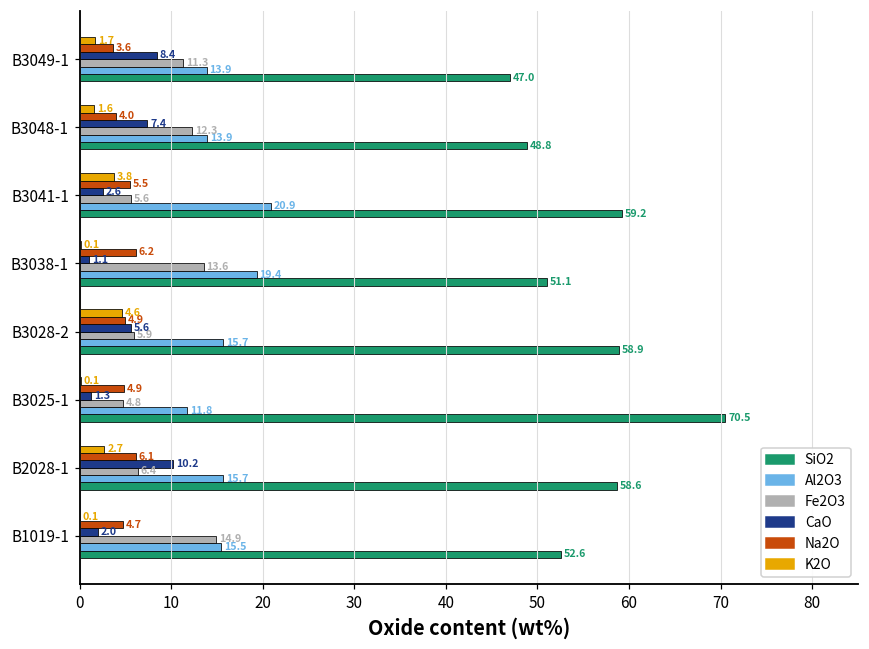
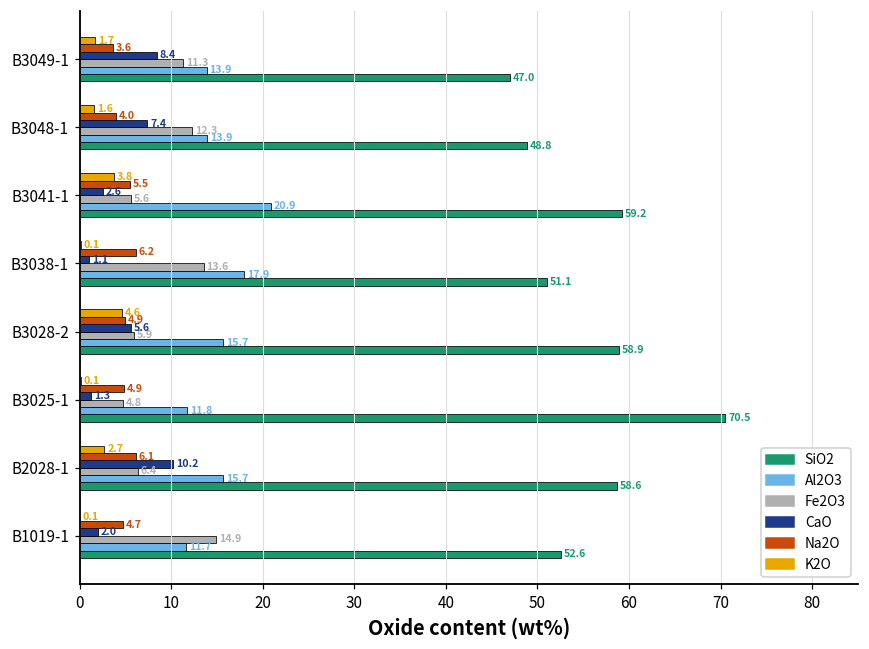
  {
    "SiO2": {
      "B3049-1": 47.0,
      "B3048-1": 48.8,
      "B3041-1": 59.2,
      "B3038-1": 51.1,
      "B3028-2": 58.9,
      "B3025-1": 70.5,
      "B2028-1": 58.6,
      "B1019-1": 52.6
    },
    "Al2O3": {
      "B3049-1": 13.9,
      "B3048-1": 13.9,
      "B3041-1": 20.9,
-     "B3038-1": 19.4,
+     "B3038-1": 17.9,
      "B3028-2": 15.7,
      "B3025-1": 11.8,
      "B2028-1": 15.7,
-     "B1019-1": 15.5
+     "B1019-1": 11.7
    },
    "Fe2O3": {
      "B3049-1": 11.3,
      "B3048-1": 12.3,
      "B3041-1": 5.6,
      "B3038-1": 13.6,
      "B3025-1": 4.8,
      "B2028-1": 6.4,
      "B1019-1": 14.9
    },
    "CaO": {
      "B3049-1": 8.4,
      "B3048-1": 7.4,
      "B3041-1": 2.6,
      "B3038-1": 1.1,
      "B3025-1": 1.3,
      "B2028-1": 10.2,
      "B1019-1": 2.0
    },
    "Na2O": {
      "B3049-1": 3.6,
      "B3048-1": 4.0,
      "B3041-1": 5.5,
      "B3038-1": 6.2,
      "B3025-1": 4.9,
      "B2028-1": 6.1,
      "B1019-1": 4.7
    },
    "K2O": {
      "B3049-1": 1.7,
      "B3048-1": 1.6,
      "B3041-1": 3.8,
      "B3038-1": 0.1,
      "B3025-1": 0.1,
      "B2028-1": 2.7,
      "B1019-1": 0.1
    }
  }
